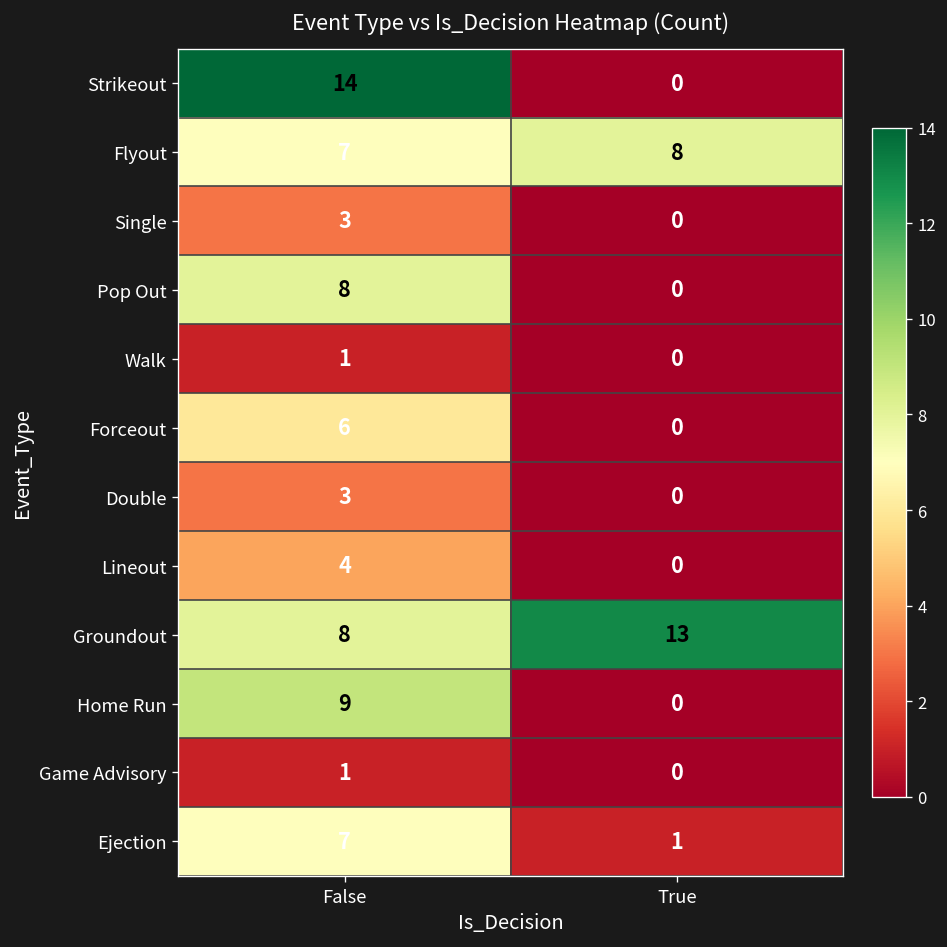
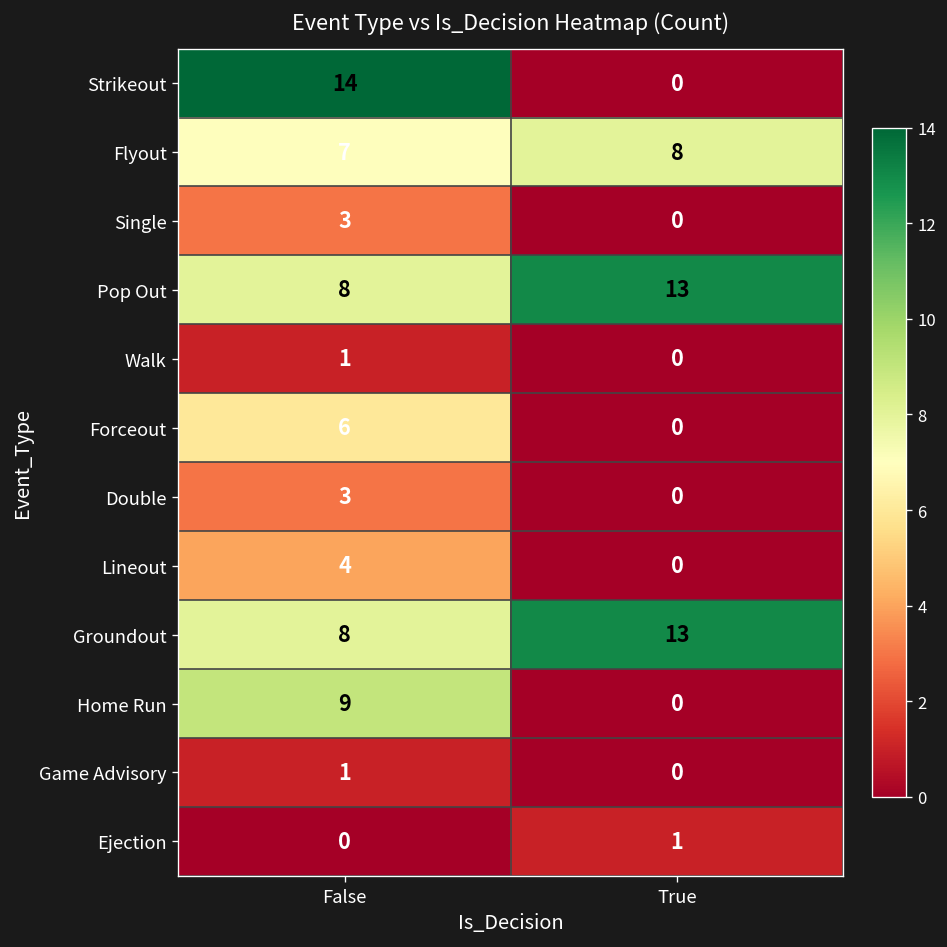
  {
    "Strikeout": {
      "False": 14,
      "True": 0
    },
    "Flyout": {
      "False": 7,
      "True": 8
    },
    "Single": {
      "False": 3,
      "True": 0
    },
    "Pop Out": {
      "False": 8,
-     "True": 0
+     "True": 13
    },
    "Walk": {
      "False": 1,
      "True": 0
    },
    "Forceout": {
      "False": 6,
      "True": 0
    },
    "Double": {
      "False": 3,
      "True": 0
    },
    "Lineout": {
      "False": 4,
      "True": 0
    },
    "Groundout": {
      "False": 8,
      "True": 13
    },
    "Home Run": {
      "False": 9,
      "True": 0
    },
    "Game Advisory": {
      "False": 1,
      "True": 0
    },
    "Ejection": {
-     "False": 7,
+     "False": 0,
      "True": 1
    }
  }
